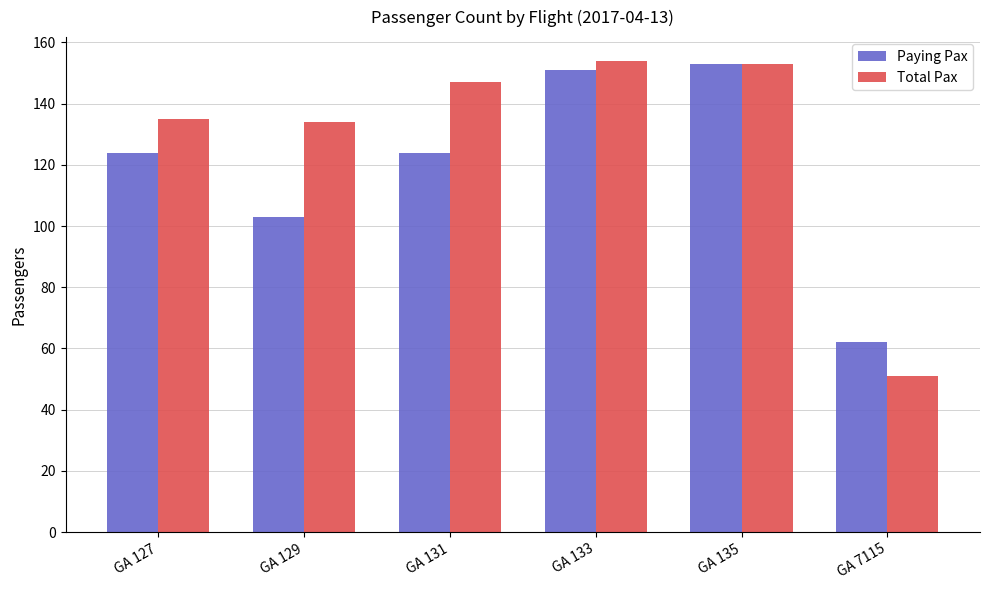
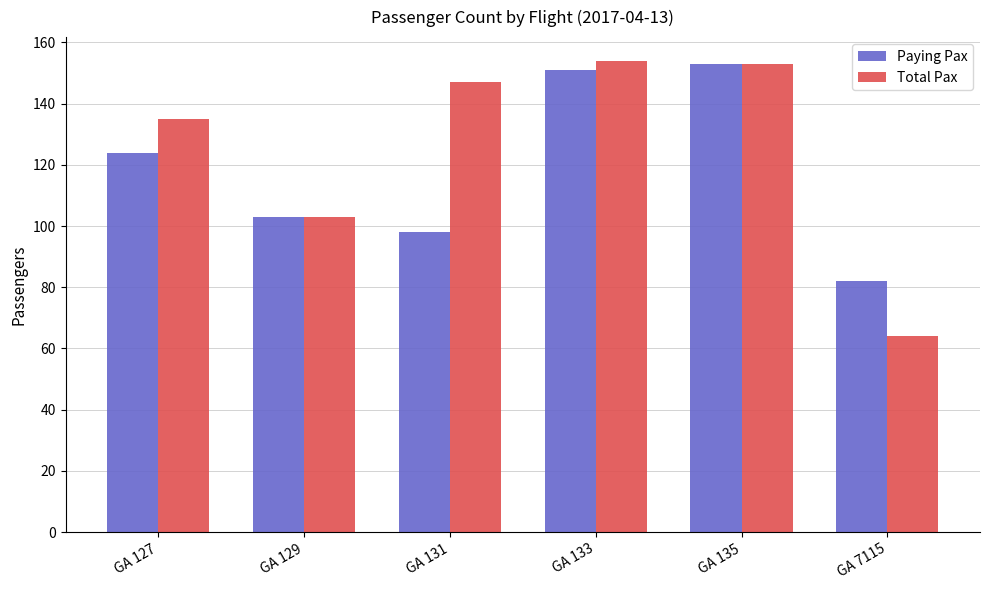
  {
    "Paying Pax": {
      "GA 127": 124,
      "GA 129": 103,
-     "GA 131": 124,
+     "GA 131": 98,
      "GA 133": 151,
      "GA 135": 153,
-     "GA 7115": 62
+     "GA 7115": 82
    },
    "Total Pax": {
      "GA 127": 135,
-     "GA 129": 134,
+     "GA 129": 103,
      "GA 131": 147,
      "GA 133": 154,
      "GA 135": 153,
-     "GA 7115": 51
+     "GA 7115": 64
    }
  }
